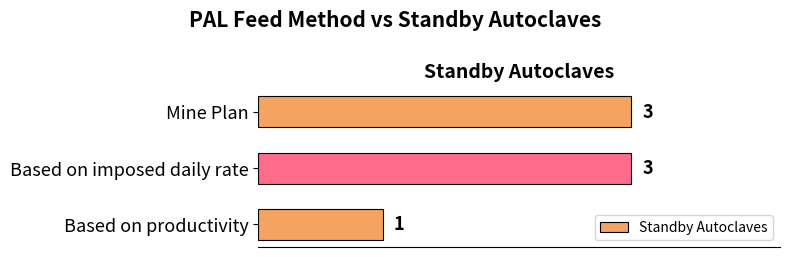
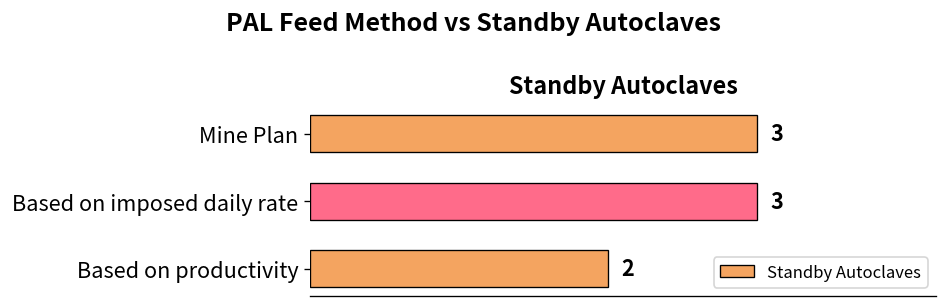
  {
    "Mine Plan": 3,
    "Based on imposed daily rate": 3,
-   "Based on productivity": 1
+   "Based on productivity": 2
  }
